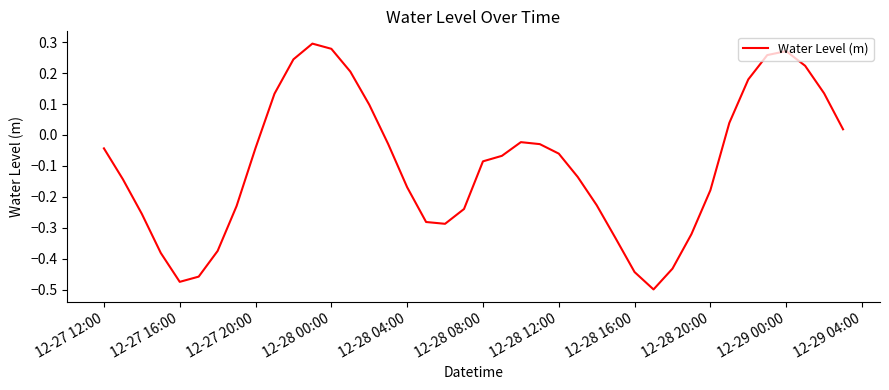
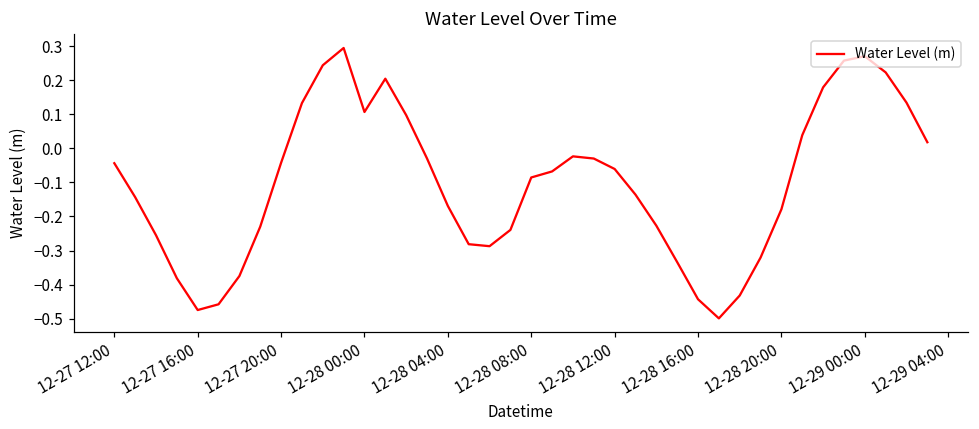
  {
    "12-27 12:00": -0.04,
    "12-27 16:00": -0.48,
    "12-27 20:00": -0.04,
-   "12-28 00:00": 0.28,
+   "12-28 00:00": 0.11,
    "12-28 04:00": -0.17,
    "12-28 08:00": -0.09,
    "12-28 12:00": -0.06,
    "12-28 16:00": -0.44,
    "12-28 20:00": -0.18
  }
